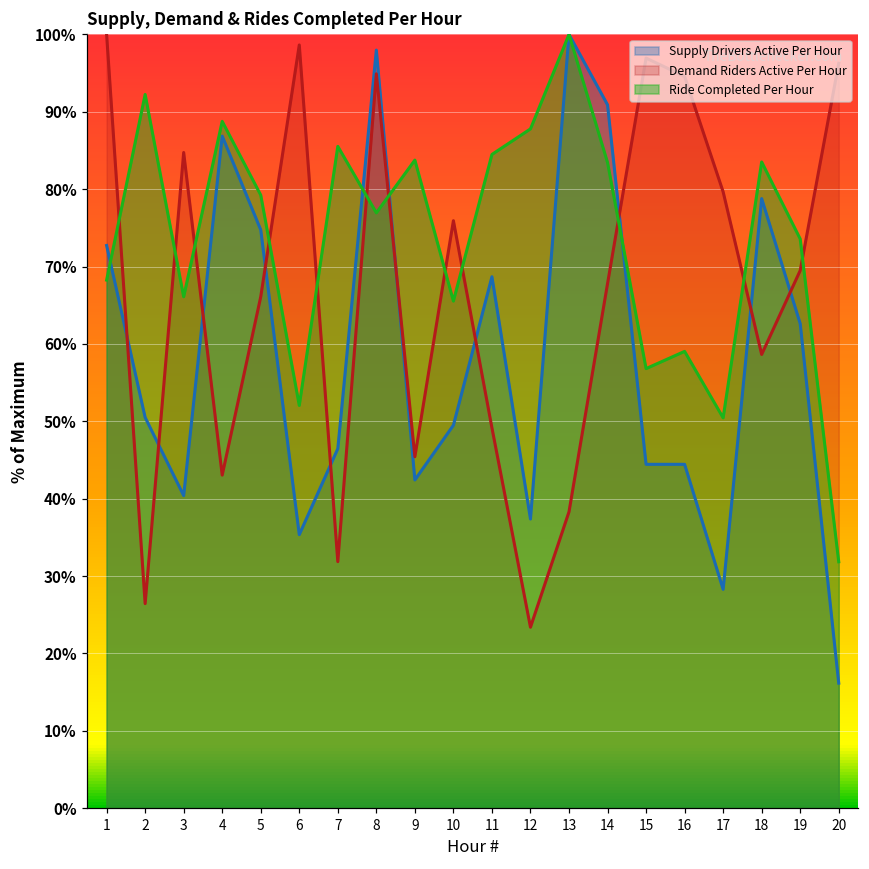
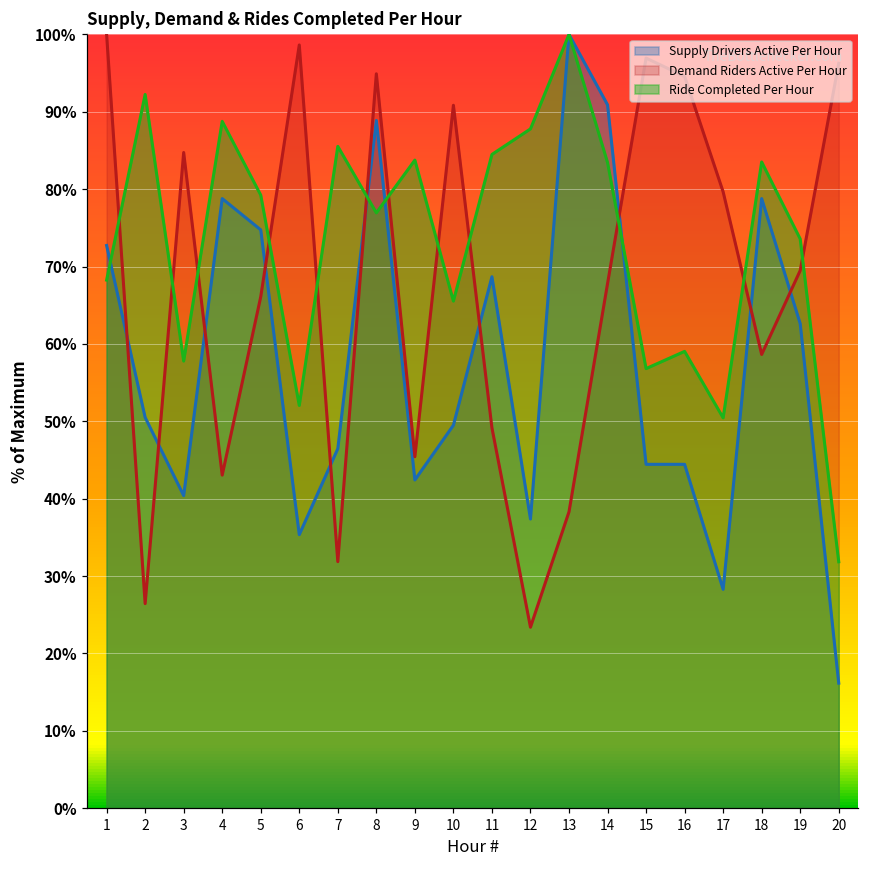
  {
    "Supply Drivers Active Per Hour": {
      "1": "73%",
      "2": "51%",
      "3": "40%",
-     "4": "87%",
+     "4": "79%",
      "5": "75%",
      "6": "35%",
      "7": "46%",
-     "8": "98%",
+     "8": "89%",
      "9": "42%",
      "10": "49%",
      "11": "69%",
      "12": "37%",
      "14": "91%",
      "15": "44%",
      "16": "44%",
      "17": "28%",
      "18": "79%",
      "19": "63%",
      "20": "16%"
    },
    "Demand Riders Active Per Hour": {
      "1": "100%",
      "2": "26%",
      "3": "85%",
      "4": "43%",
      "5": "66%",
      "6": "99%",
      "7": "32%",
      "8": "95%",
      "9": "45%",
-     "10": "76%",
+     "10": "91%",
      "11": "49%",
      "12": "23%",
      "13": "38%",
      "14": "68%",
      "17": "80%",
      "18": "59%",
      "19": "69%"
    },
    "Ride Completed Per Hour": {
      "1": "68%",
      "2": "92%",
-     "3": "66%",
+     "3": "58%",
      "4": "89%",
      "5": "79%",
      "6": "52%",
      "7": "86%",
      "8": "77%",
      "9": "84%",
      "10": "66%",
      "11": "84%",
      "12": "88%",
      "14": "83%",
      "15": "57%",
      "16": "59%",
      "17": "50%",
      "18": "84%",
      "19": "74%",
      "20": "32%"
    }
  }
